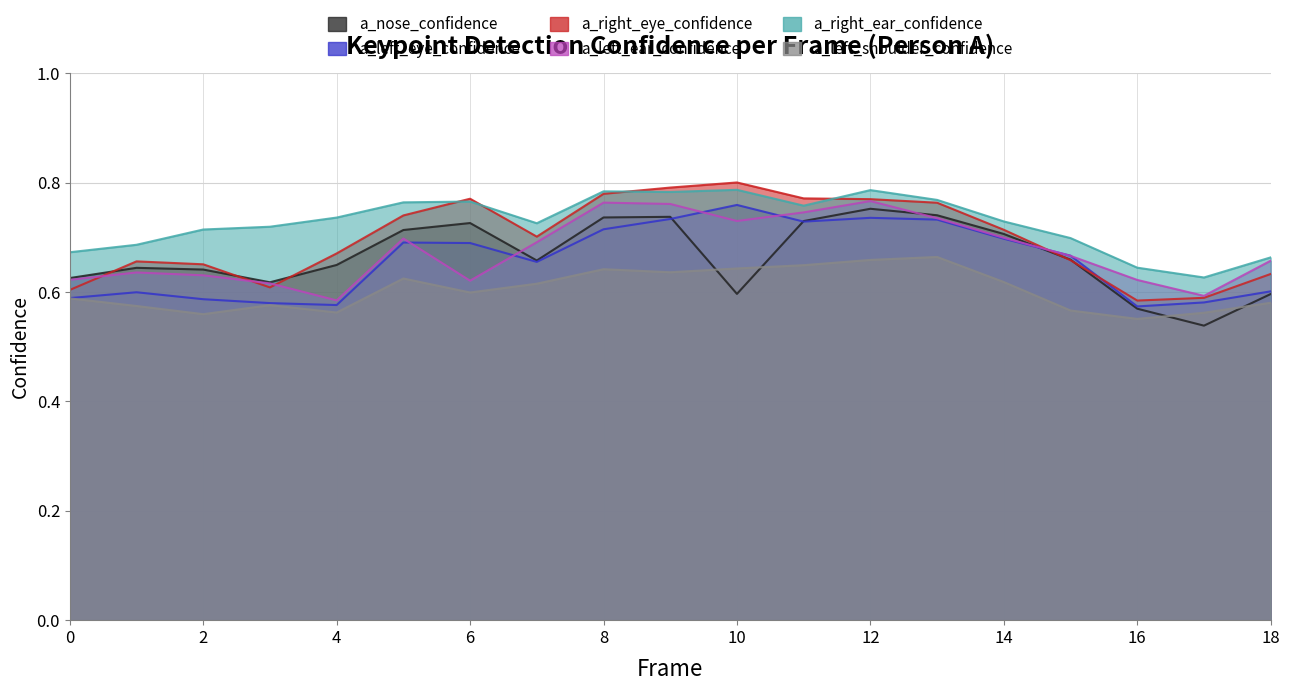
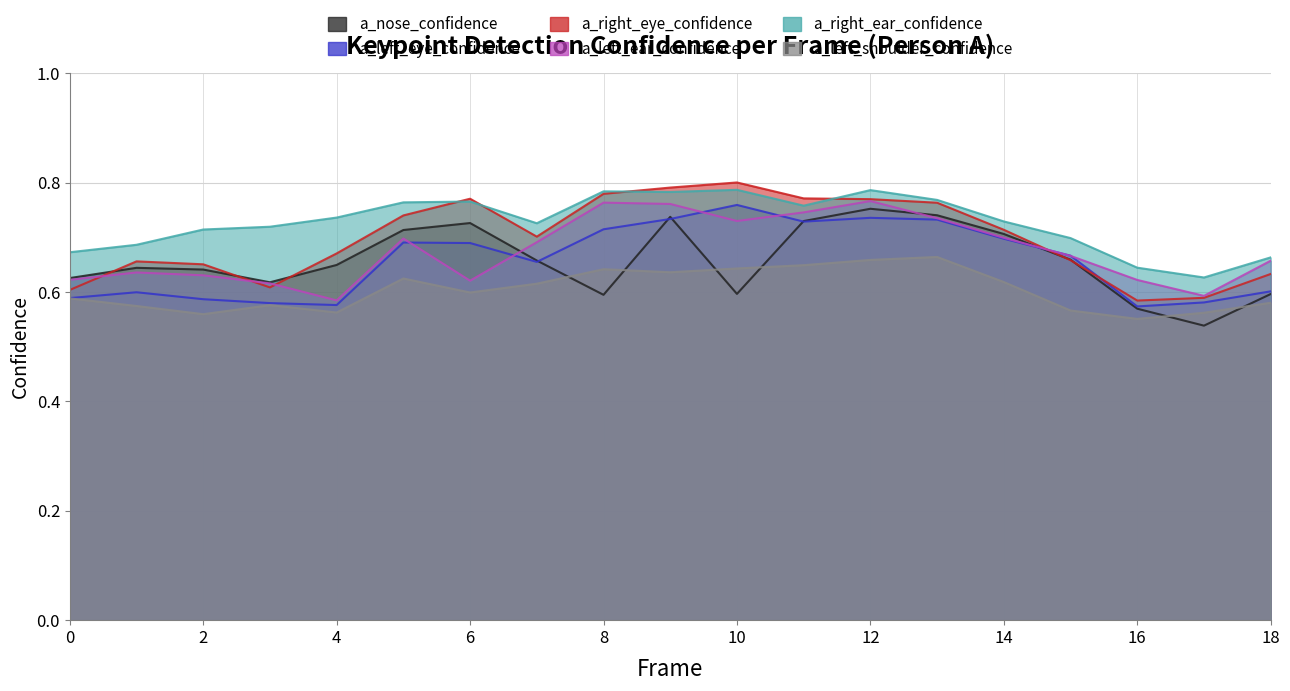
  {
    "a_nose_confidence": {
      "2": 0.64,
      "4": 0.65,
      "6": 0.73,
-     "8": 0.74,
+     "8": 0.60,
      "10": 0.60,
      "12": 0.75,
      "14": 0.71,
      "18": 0.60
    },
    "a_left_eye_confidence": {
      "2": 0.59,
      "4": 0.58,
      "6": 0.69,
      "8": 0.71,
      "10": 0.76,
      "12": 0.74,
      "18": 0.60
    },
    "a_right_eye_confidence": {
      "0": 0.60,
      "2": 0.65,
      "4": 0.67,
      "6": 0.77,
      "10": 0.80,
      "14": 0.71,
      "16": 0.58,
      "18": 0.63
    },
    "a_left_ear_confidence": {
      "2": 0.63,
      "4": 0.58,
      "6": 0.62,
      "8": 0.76,
      "10": 0.73,
      "16": 0.62,
      "18": 0.66
    },
    "a_right_ear_confidence": {
      "0": 0.67,
      "2": 0.71,
      "4": 0.74,
      "6": 0.77,
      "10": 0.79,
      "12": 0.79,
      "14": 0.73,
      "16": 0.64,
      "18": 0.66
    },
    "a_left_shoulder_confidence": {
      "2": 0.56,
      "4": 0.56,
      "6": 0.60,
      "8": 0.64,
      "10": 0.64,
      "12": 0.66,
      "14": 0.62,
      "16": 0.55,
      "18": 0.58
    }
  }
